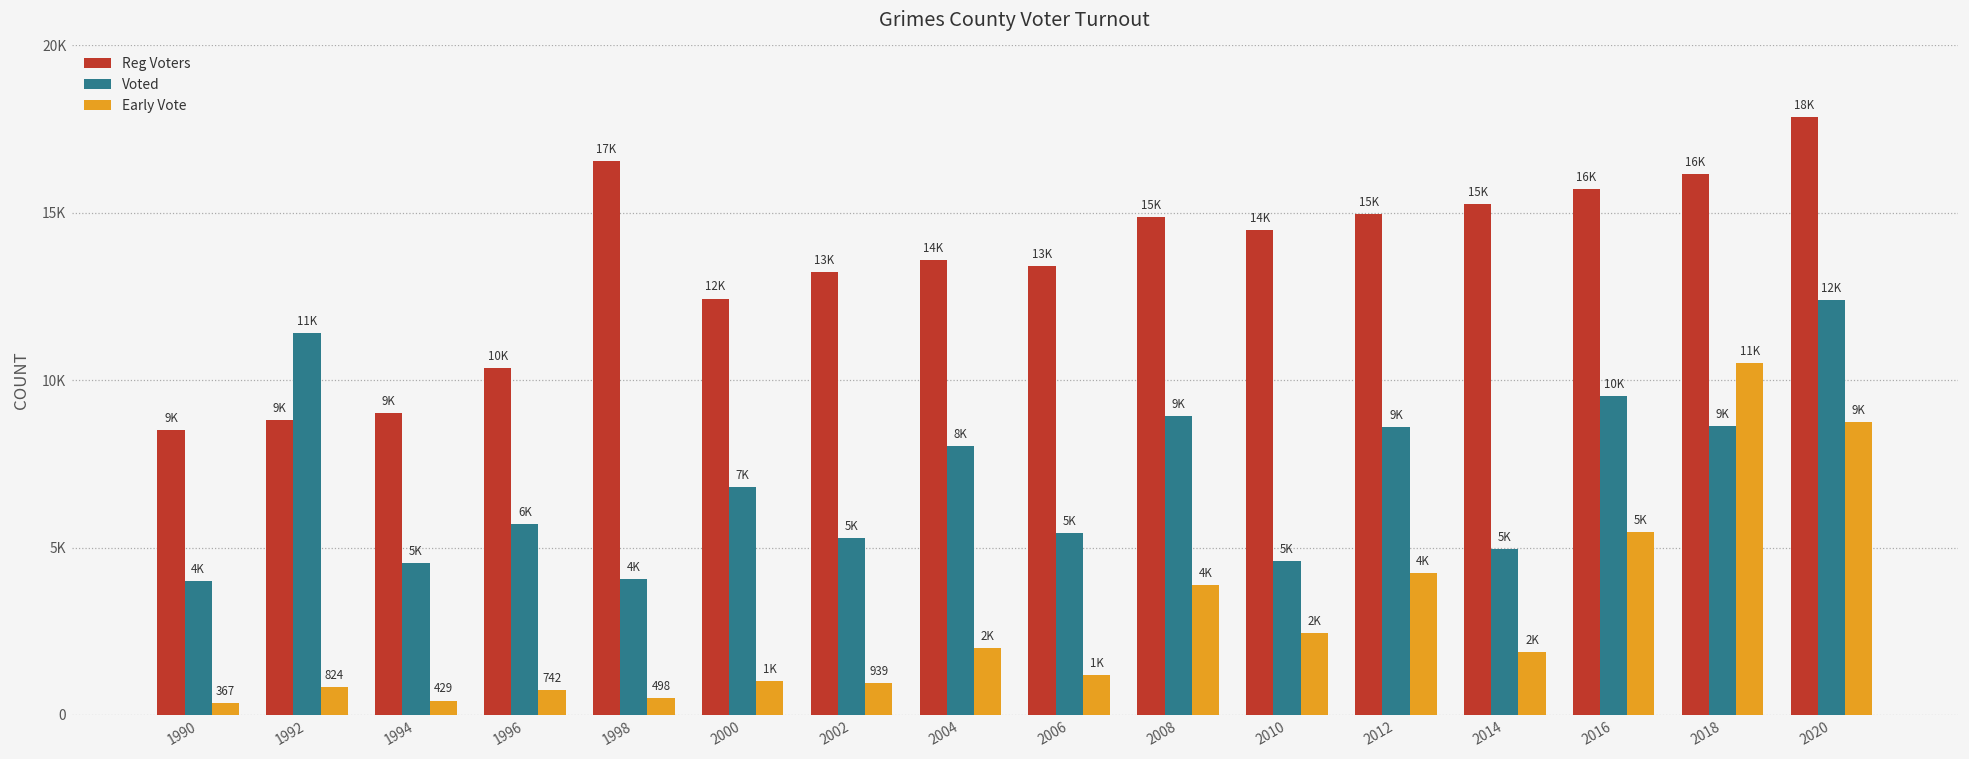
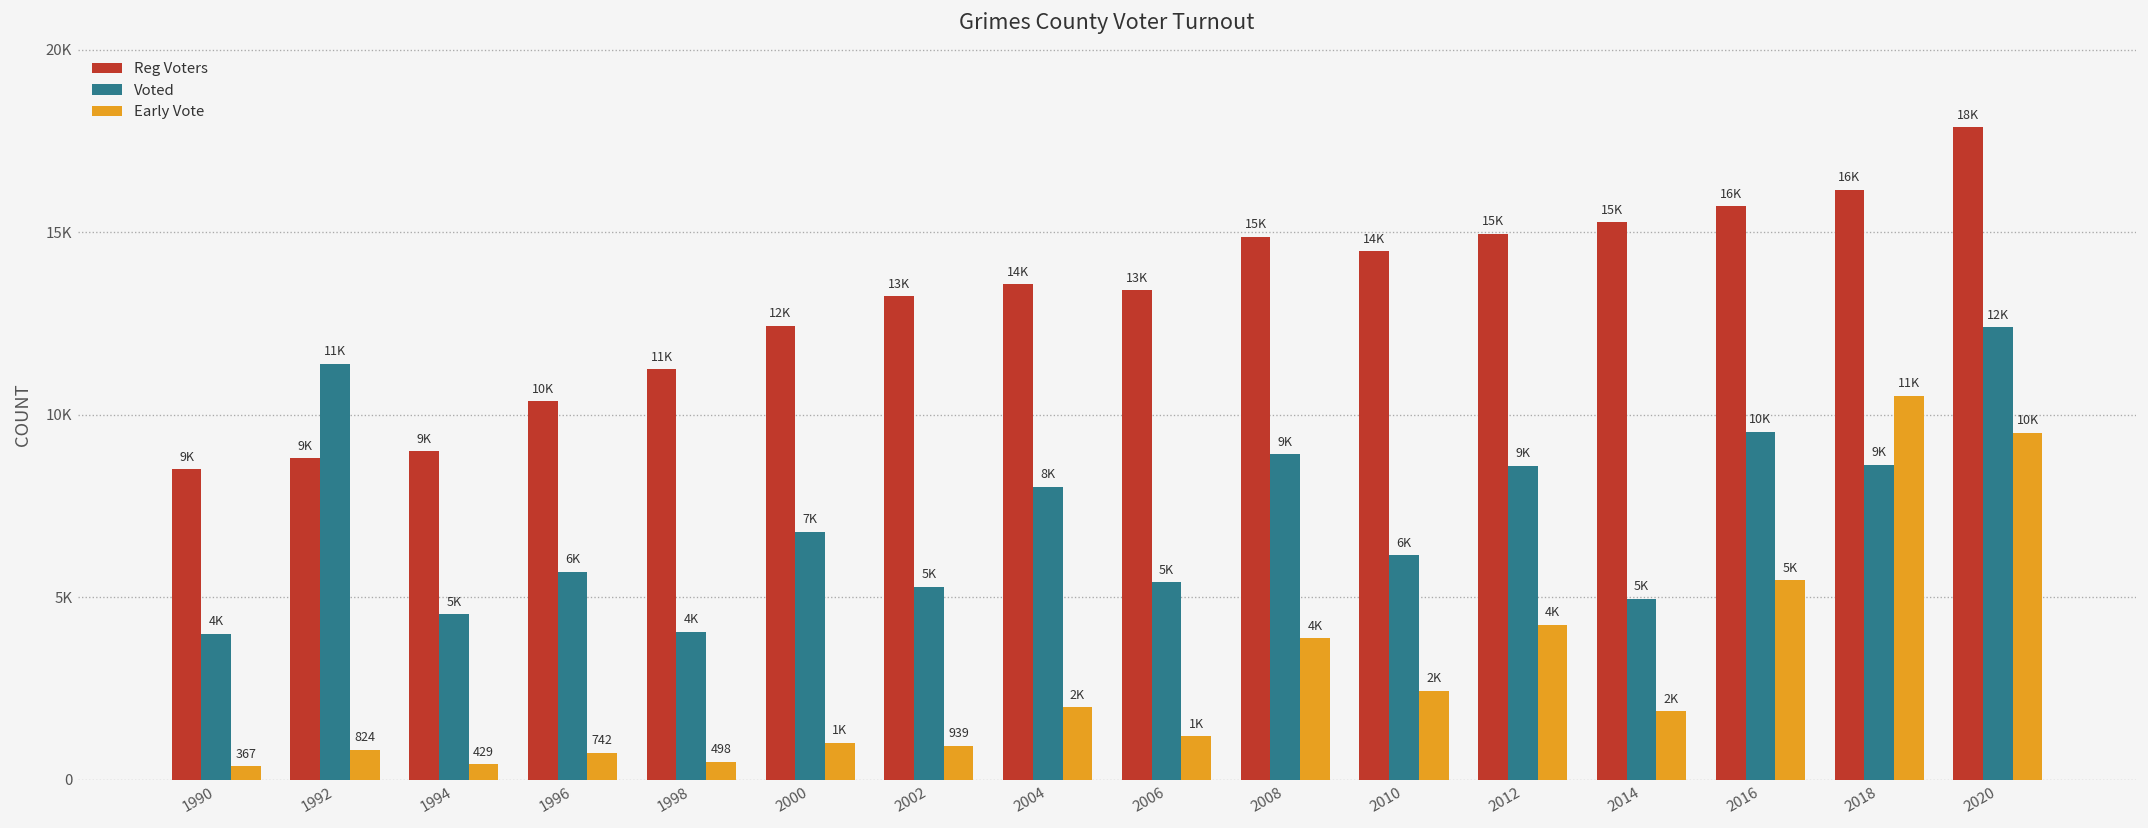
  {
    "Reg Voters": {
      "1990": "9K",
      "1992": "9K",
      "1994": "9K",
      "1996": "10K",
-     "1998": "17K",
+     "1998": "11K",
      "2000": "12K",
      "2002": "13K",
      "2004": "14K",
      "2006": "13K",
      "2008": "15K",
      "2010": "14K",
      "2012": "15K",
      "2014": "15K",
      "2016": "16K",
      "2018": "16K",
      "2020": "18K"
    },
    "Voted": {
      "1990": "4K",
      "1992": "11K",
      "1994": "5K",
      "1996": "6K",
      "1998": "4K",
      "2000": "7K",
      "2002": "5K",
      "2004": "8K",
      "2006": "5K",
      "2008": "9K",
-     "2010": "5K",
+     "2010": "6K",
      "2012": "9K",
      "2014": "5K",
      "2016": "10K",
      "2018": "9K",
      "2020": "12K"
    },
    "Early Vote": {
      "1990": "367",
      "1992": "824",
      "1994": "429",
      "1996": "742",
      "1998": "498",
      "2000": "1K",
      "2002": "939",
      "2004": "2K",
      "2006": "1K",
      "2008": "4K",
      "2010": "2K",
      "2012": "4K",
      "2014": "2K",
      "2016": "5K",
      "2018": "11K",
-     "2020": "9K"
+     "2020": "10K"
    }
  }
